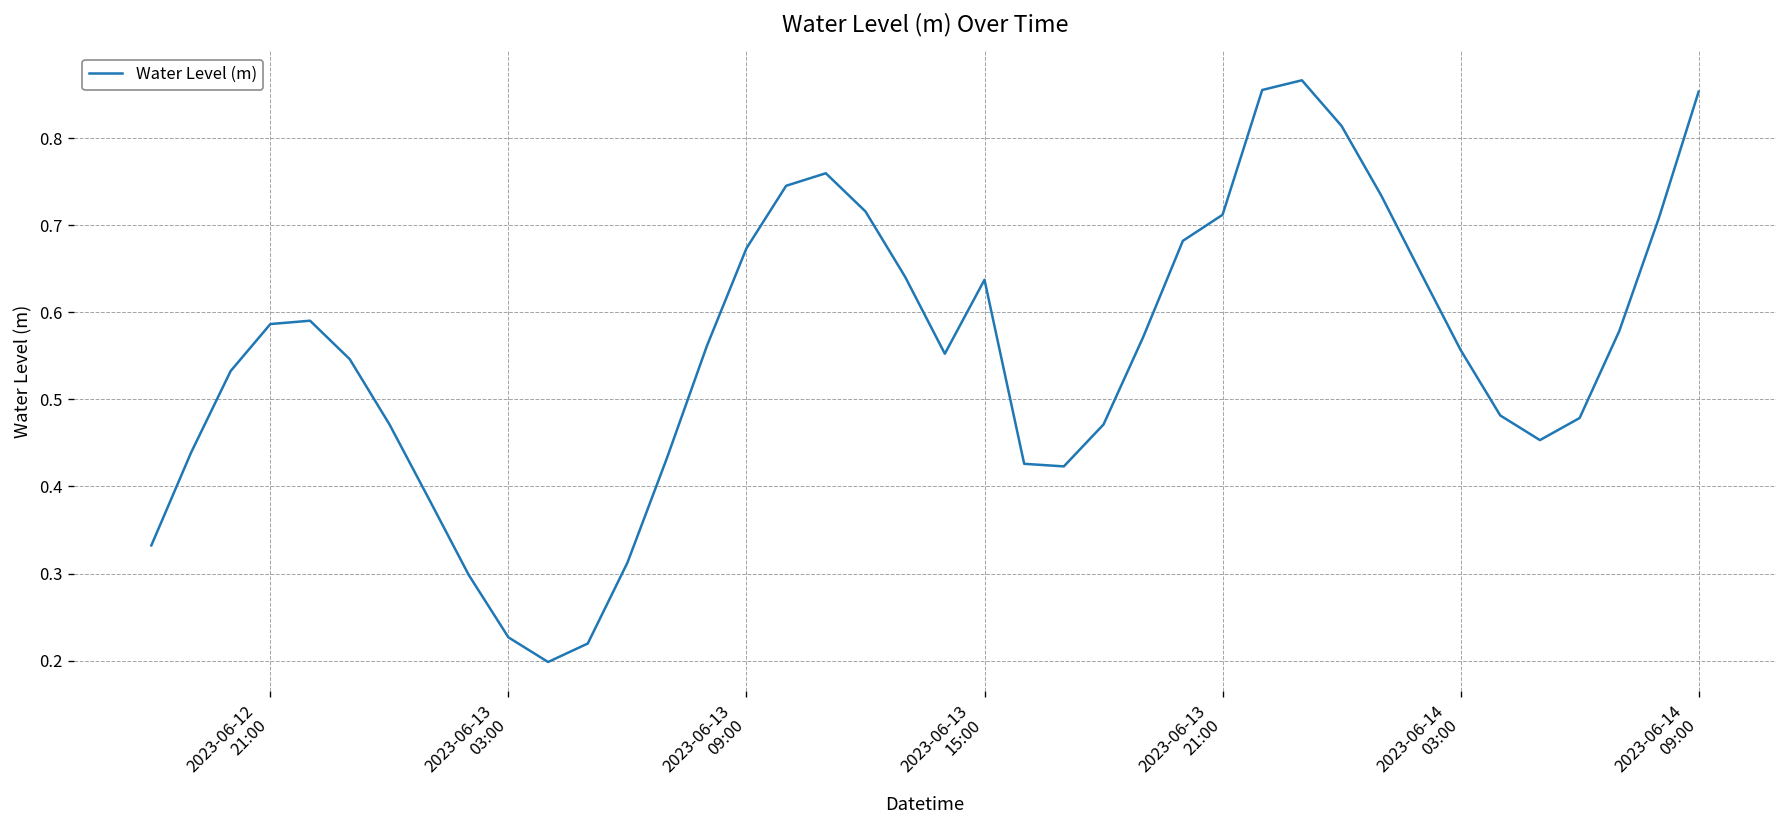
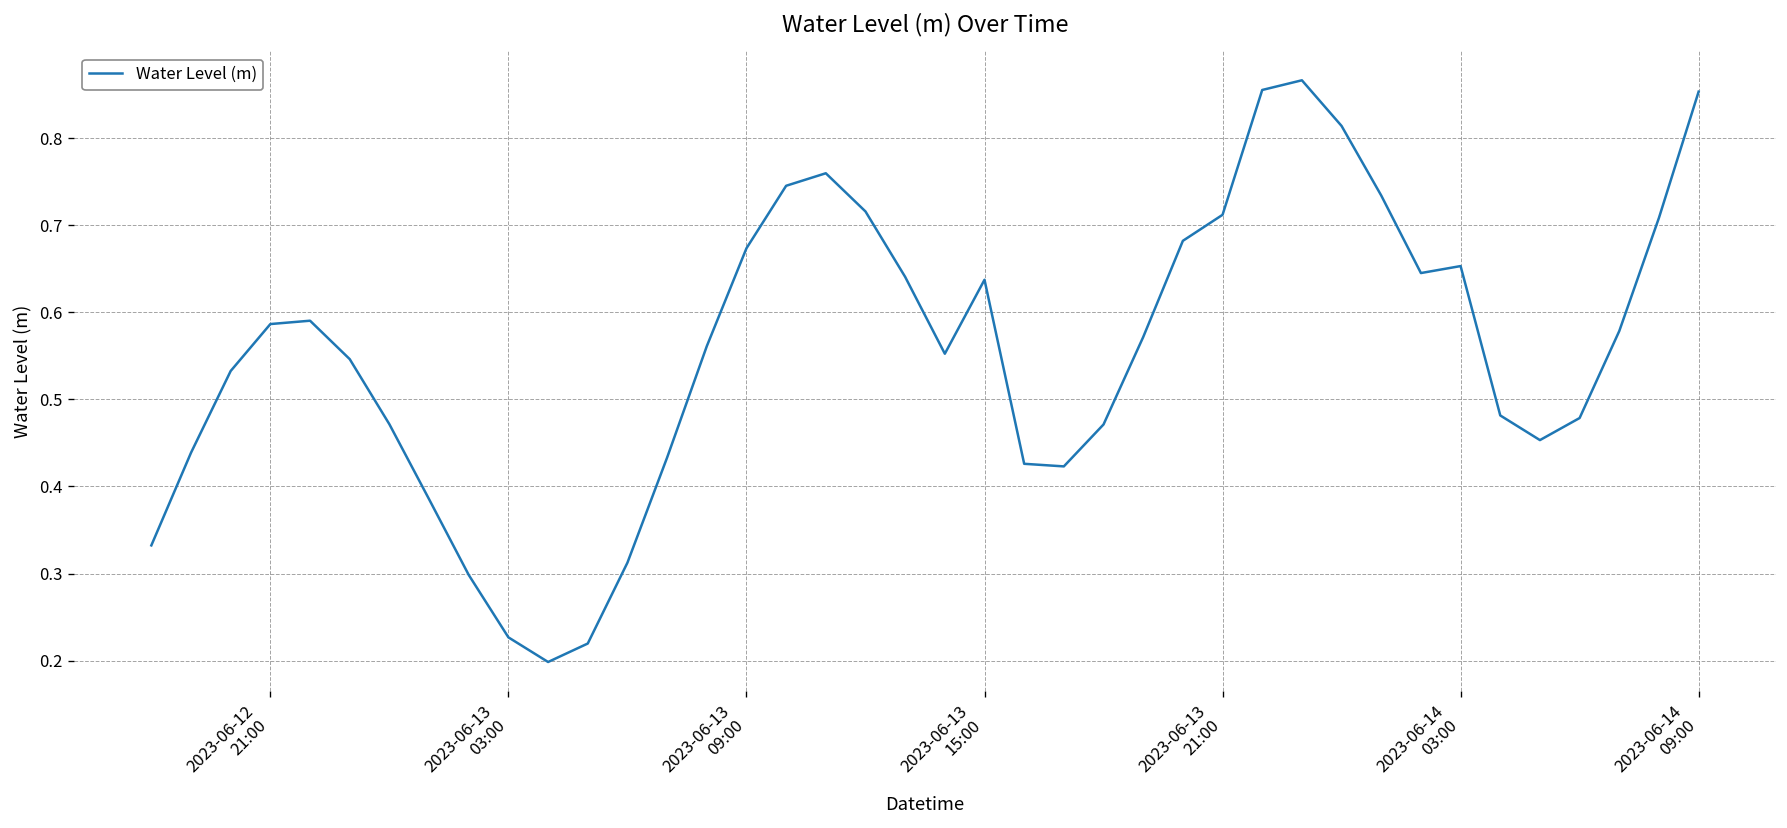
  {
    "2023-06-12 21:00": 0.59,
    "2023-06-13 03:00": 0.23,
    "2023-06-13 09:00": 0.67,
    "2023-06-13 15:00": 0.64,
    "2023-06-13 21:00": 0.71,
-   "2023-06-14 03:00": 0.56,
+   "2023-06-14 03:00": 0.65,
    "2023-06-14 09:00": 0.85
  }
